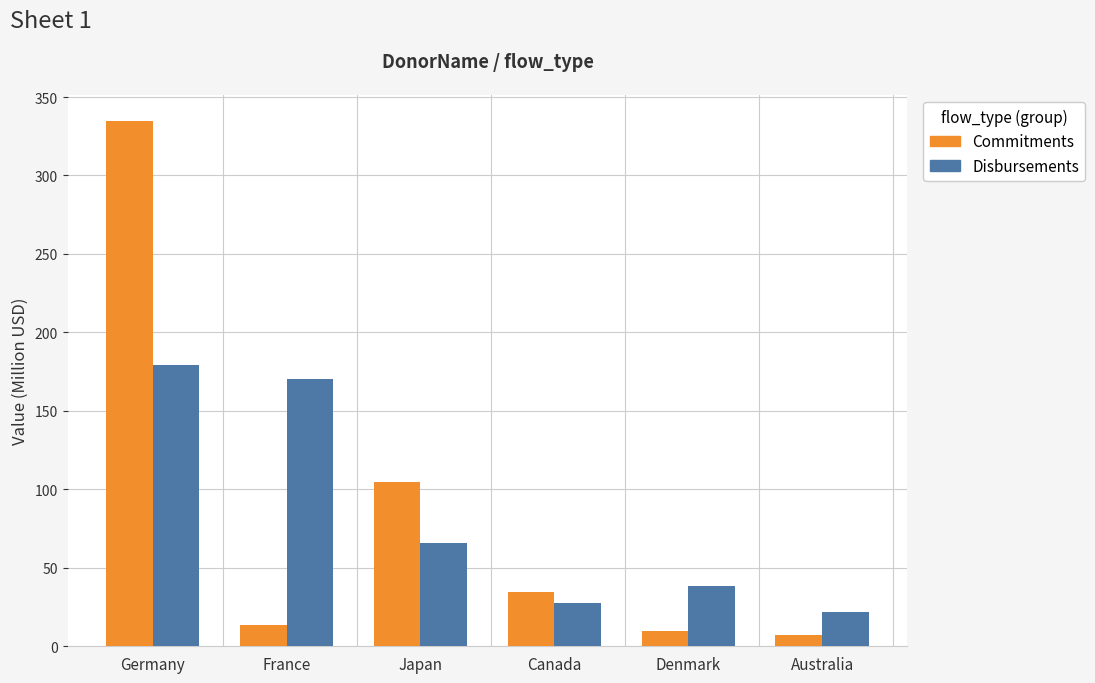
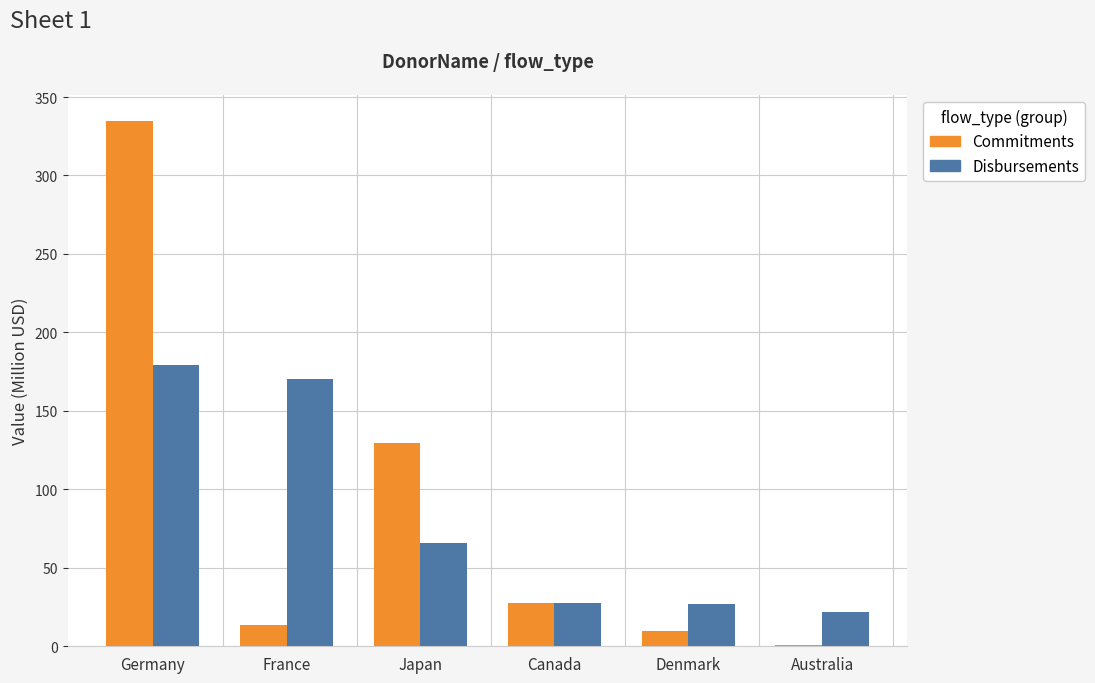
  {
    "Commitments": {
      "Germany": 335,
      "France": 13,
-     "Japan": 105,
-     "Canada": 35,
+     "Japan": 129,
+     "Canada": 28,
      "Denmark": 10,
-     "Australia": 7
+     "Australia": 1
    },
    "Disbursements": {
      "Germany": 179,
      "France": 170,
      "Japan": 66,
      "Canada": 28,
-     "Denmark": 39,
+     "Denmark": 27,
      "Australia": 22
    }
  }
